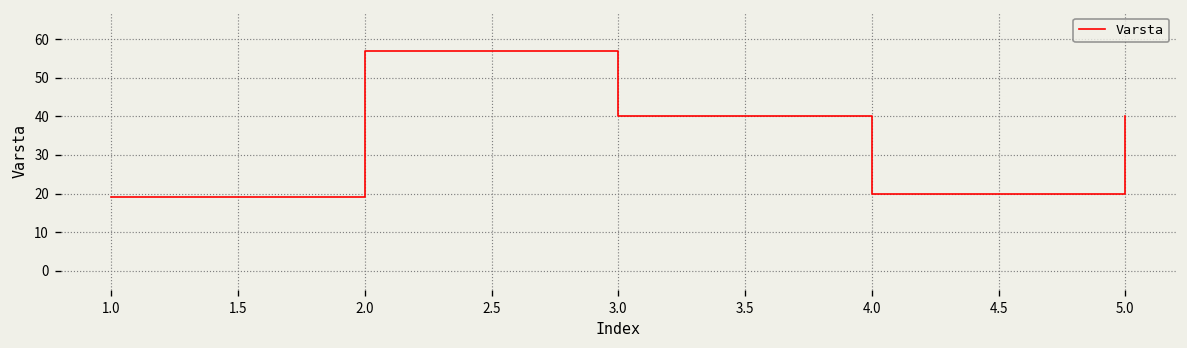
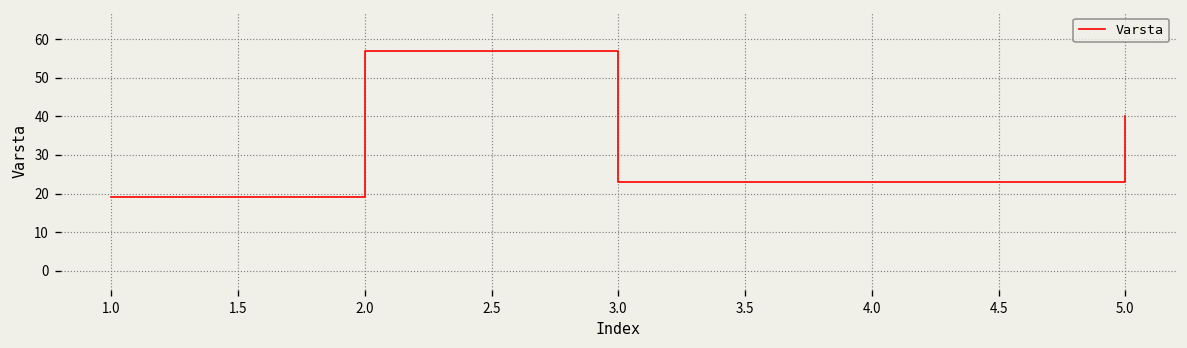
  {
    "1.0": 19,
    "2.0": 57,
-   "3.0": 40,
-   "4.0": 20,
+   "3.0": 23,
+   "4.0": 23,
    "5.0": 40
  }
